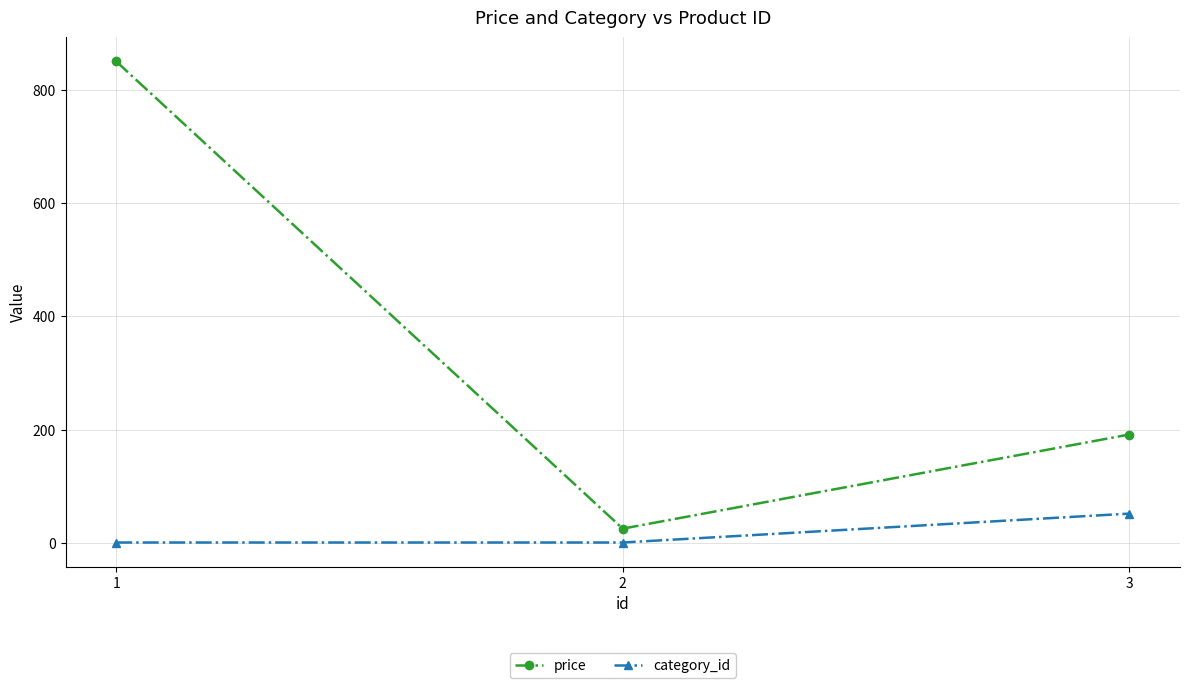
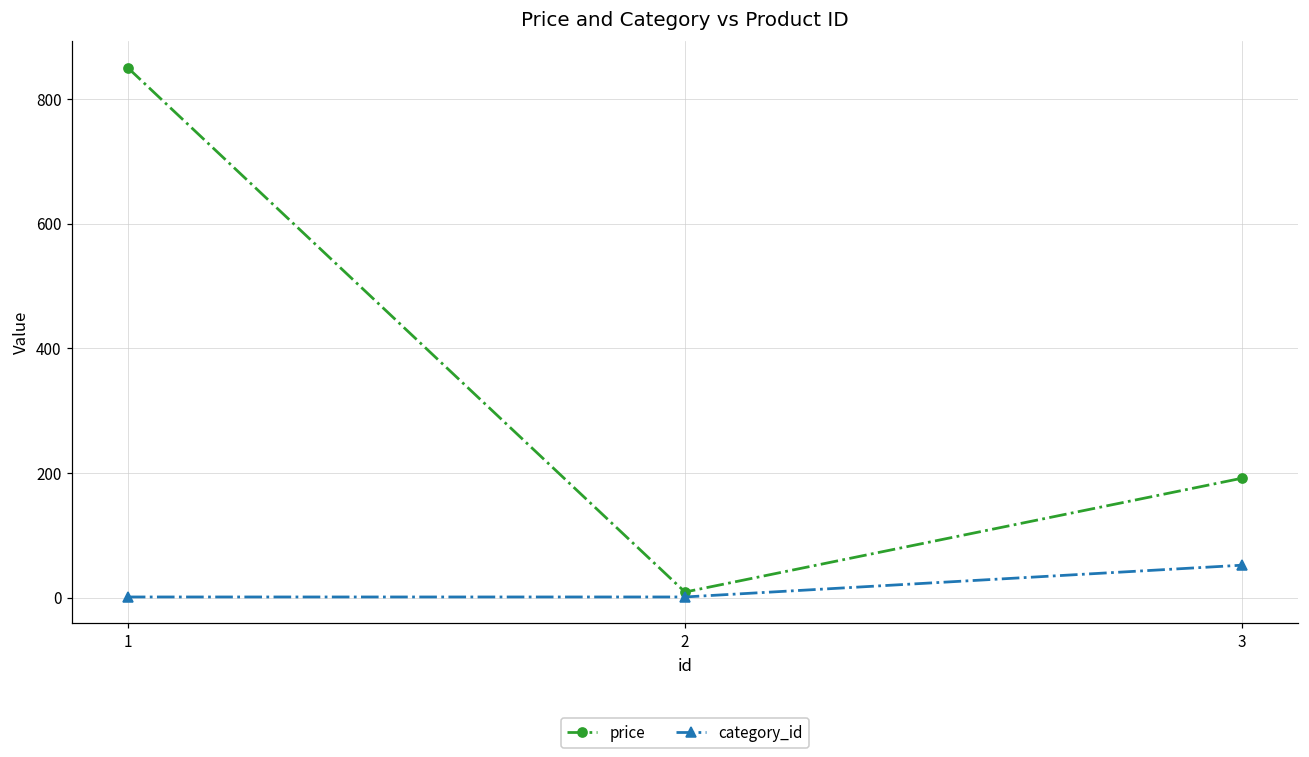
  {
    "price": {
      "1": 850,
-     "2": 30,
+     "2": 10,
      "3": 190
    },
    "category_id": {
      "1": 0,
      "2": 0,
      "3": 50
    }
  }
